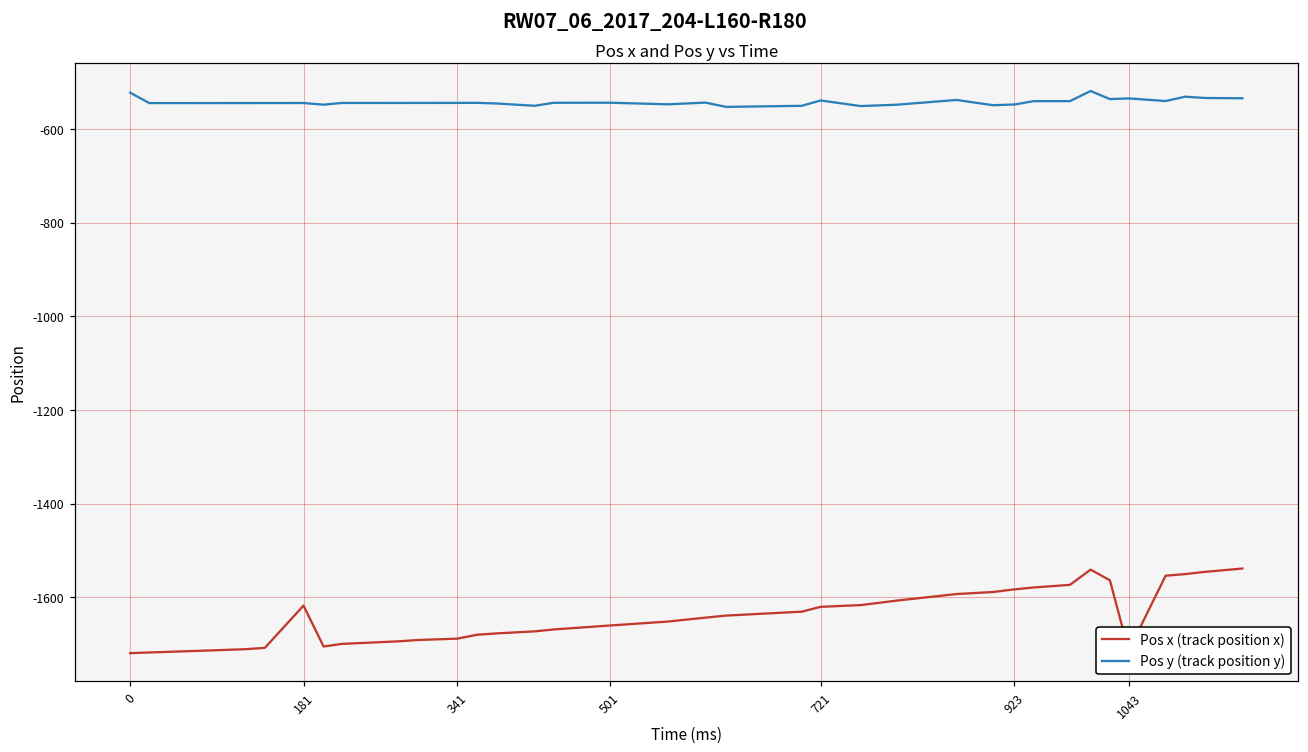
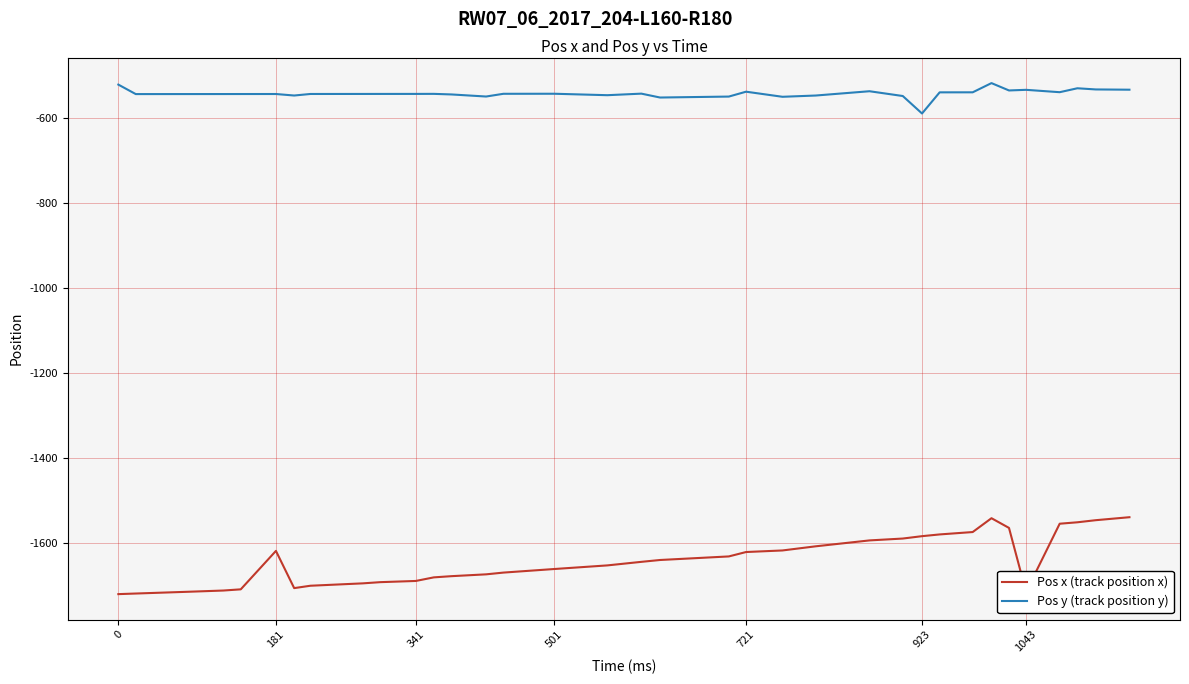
  {
    "Pos x (track position x)": {
      "0": -1720,
      "181": -1620,
      "341": -1690,
      "501": -1660,
      "721": -1620,
      "923": -1580
    },
    "Pos y (track position y)": {
      "0": -520,
      "181": -540,
      "341": -540,
      "501": -540,
      "721": -540,
-     "923": -550,
+     "923": -590,
      "1043": -530
    }
  }
